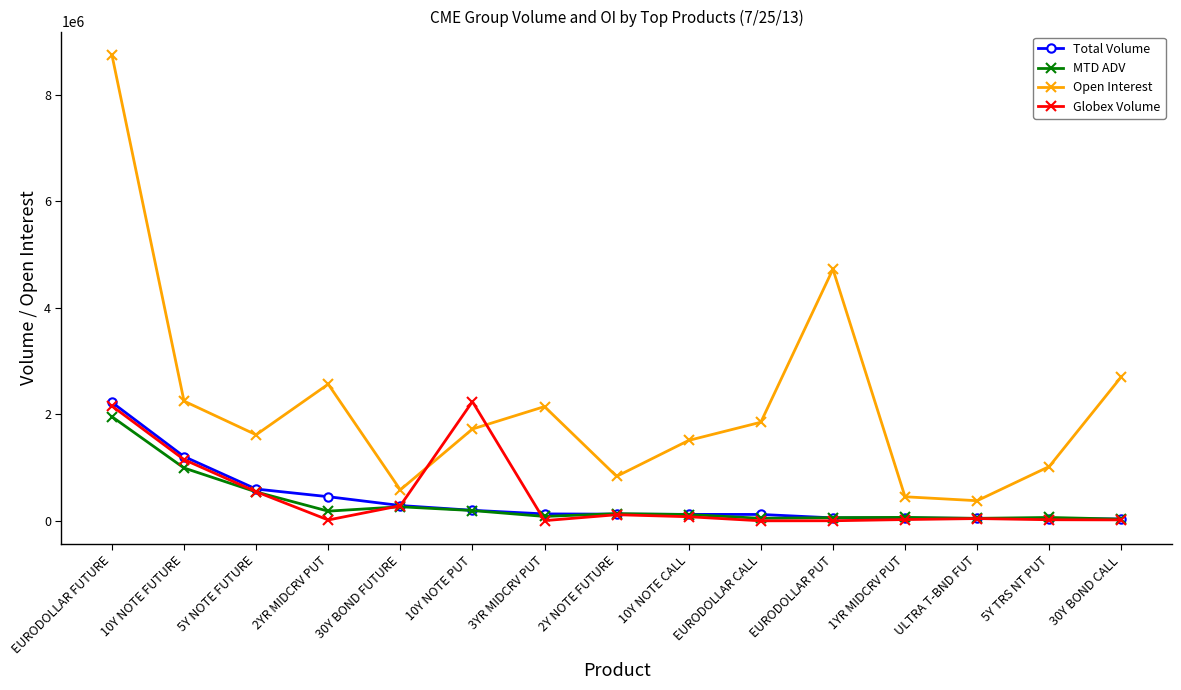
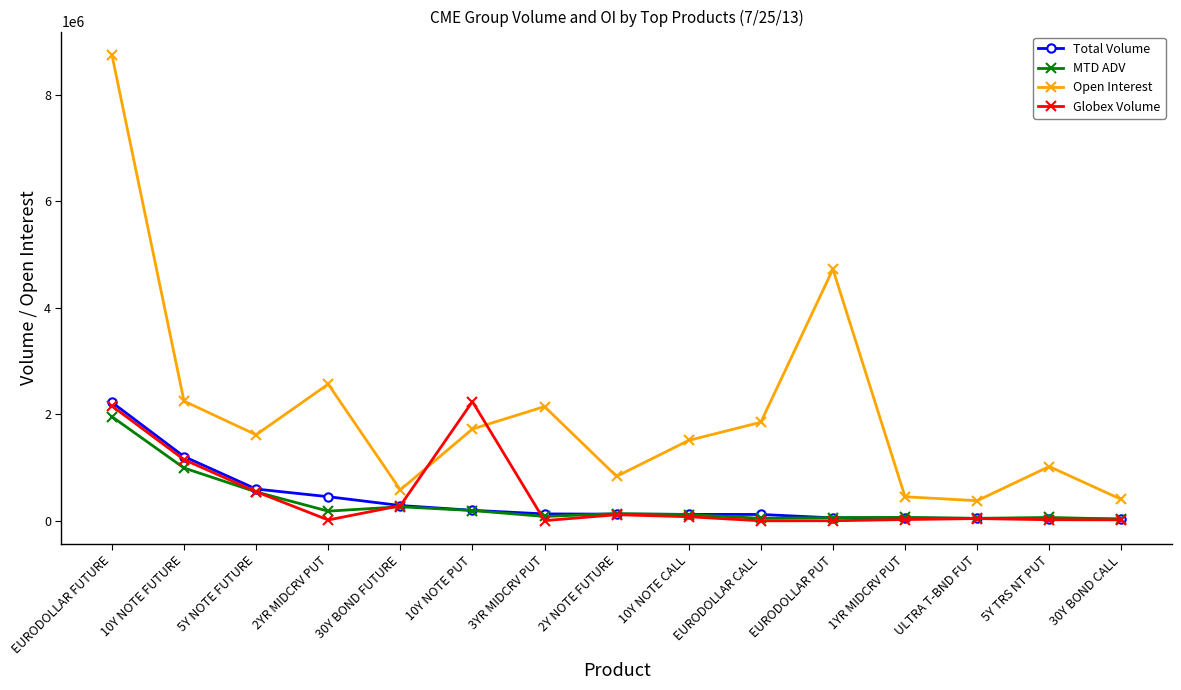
  {
    "Total Volume": {
      "EURODOLLAR FUTURE": 2200000,
      "10Y NOTE FUTURE": 1200000,
      "5Y NOTE FUTURE": 600000,
      "2YR MIDCRV PUT": 500000,
      "EURODOLLAR CALL": 100000
    },
    "MTD ADV": {
      "EURODOLLAR FUTURE": 2000000,
      "10Y NOTE FUTURE": 1000000,
      "2YR MIDCRV PUT": 200000
    },
    "Open Interest": {
      "EURODOLLAR FUTURE": 8700000,
      "10Y NOTE FUTURE": 2200000,
      "5Y NOTE FUTURE": 1600000,
      "2YR MIDCRV PUT": 2600000,
      "30Y BOND FUTURE": 600000,
      "10Y NOTE PUT": 1700000,
      "3YR MIDCRV PUT": 2100000,
      "2Y NOTE FUTURE": 800000,
      "10Y NOTE CALL": 1500000,
      "EURODOLLAR CALL": 1900000,
      "EURODOLLAR PUT": 4700000,
      "1YR MIDCRV PUT": 500000,
      "ULTRA T-BND FUT": 400000,
      "5Y TRS NT PUT": 1000000,
-     "30Y BOND CALL": 2700000
+     "30Y BOND CALL": 400000
    },
    "Globex Volume": {
      "EURODOLLAR FUTURE": 2200000,
      "10Y NOTE FUTURE": 1200000,
      "2YR MIDCRV PUT": 0,
      "10Y NOTE PUT": 2200000,
      "3YR MIDCRV PUT": 0,
      "EURODOLLAR PUT": 0
    }
  }
